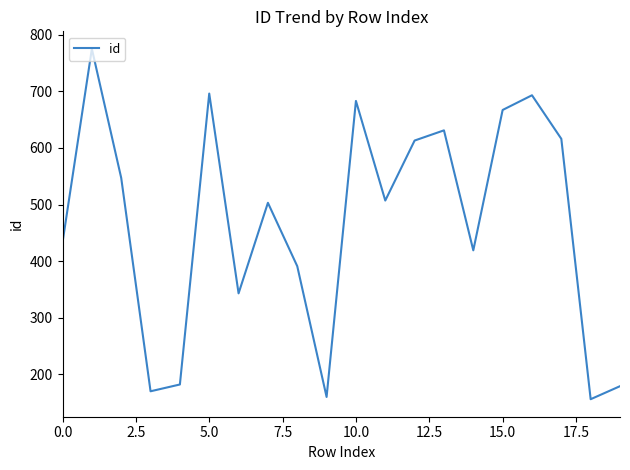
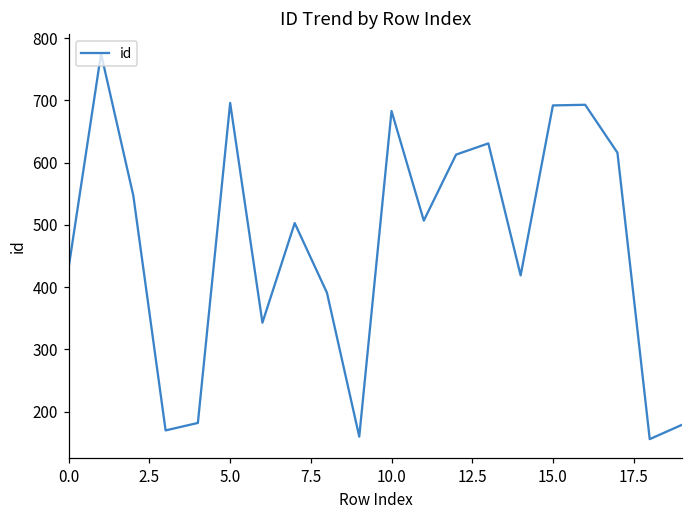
  {
    "0.0": 430,
    "5.0": 700,
    "10.0": 680,
-   "15.0": 670
+   "15.0": 690
  }
